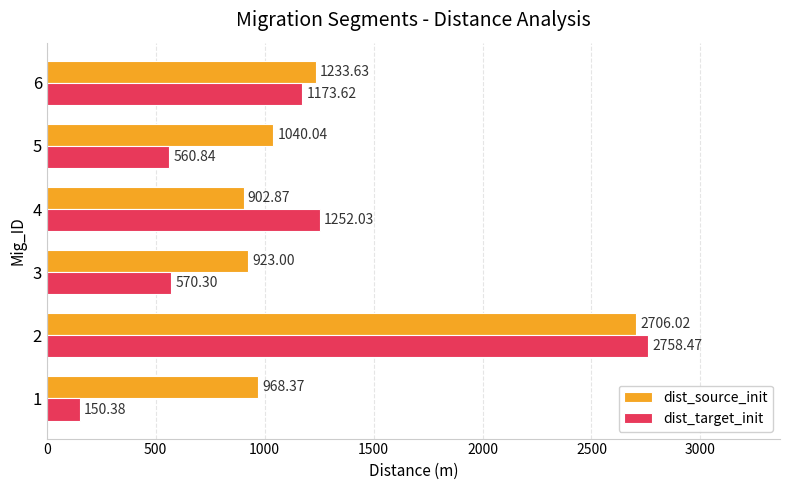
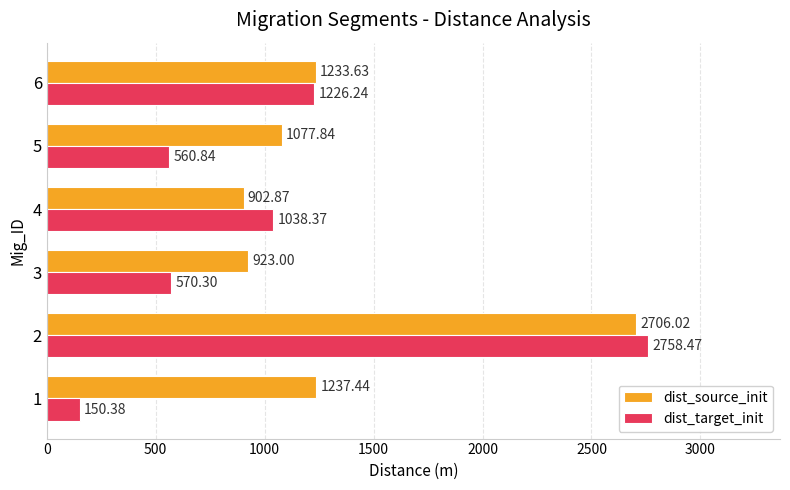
  {
    "dist_source_init": {
      "6": 1233.63,
-     "5": 1040.04,
+     "5": 1077.84,
      "4": 902.87,
      "3": 923.00,
      "2": 2706.02,
-     "1": 968.37
+     "1": 1237.44
    },
    "dist_target_init": {
-     "6": 1173.62,
+     "6": 1226.24,
      "5": 560.84,
-     "4": 1252.03,
+     "4": 1038.37,
      "3": 570.30,
      "2": 2758.47,
      "1": 150.38
    }
  }
